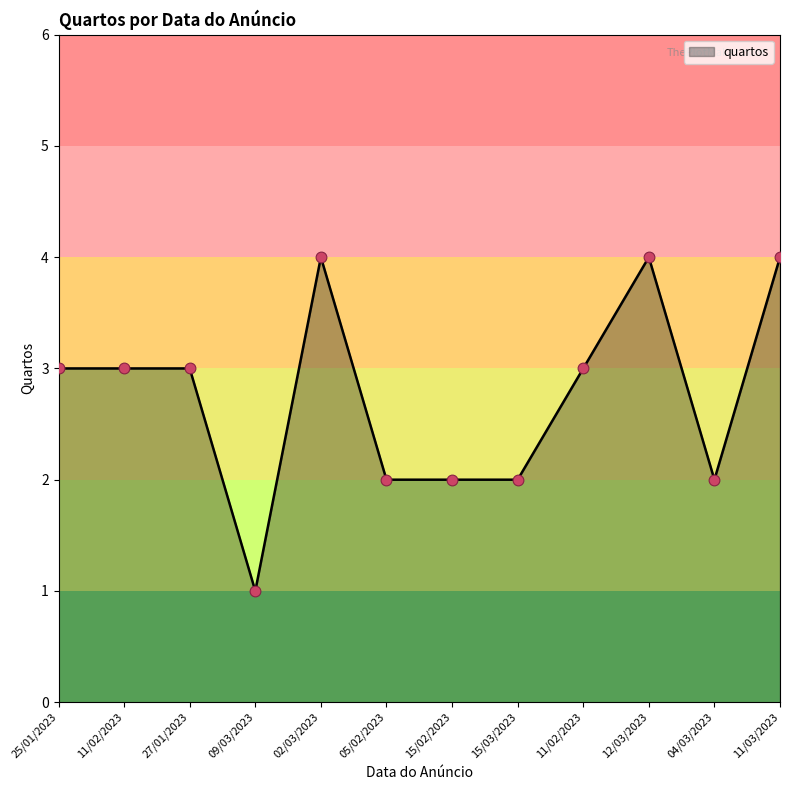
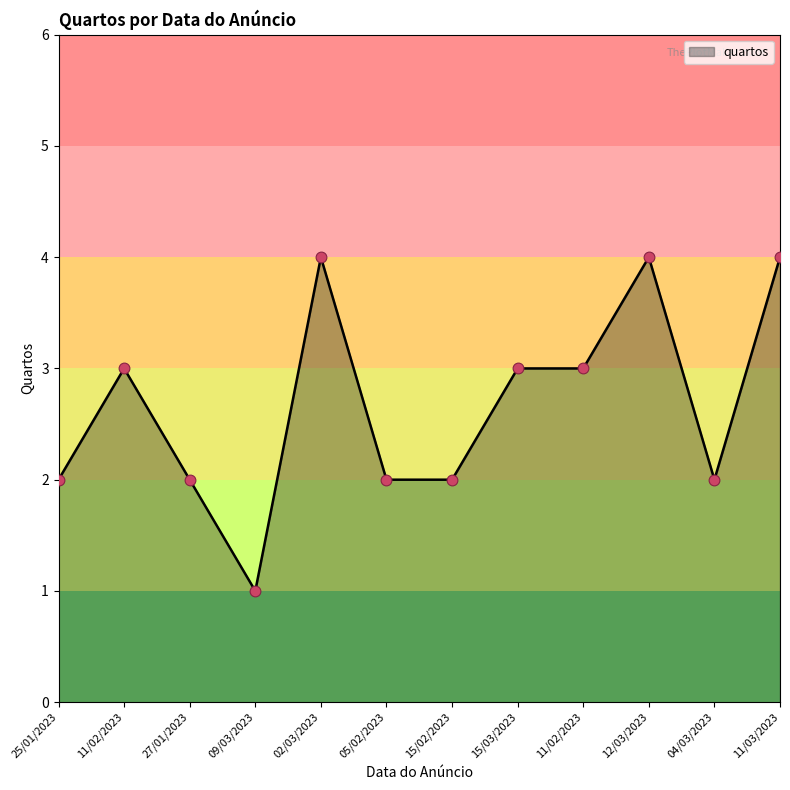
  {
-   "25/01/2023": 3,
-   "27/01/2023": 3,
+   "25/01/2023": 2,
+   "27/01/2023": 2,
    "09/03/2023": 1,
    "02/03/2023": 4,
    "05/02/2023": 2,
    "15/02/2023": 2,
-   "15/03/2023": 2,
+   "15/03/2023": 3,
    "12/03/2023": 4,
    "04/03/2023": 2,
    "11/03/2023": 4
  }
